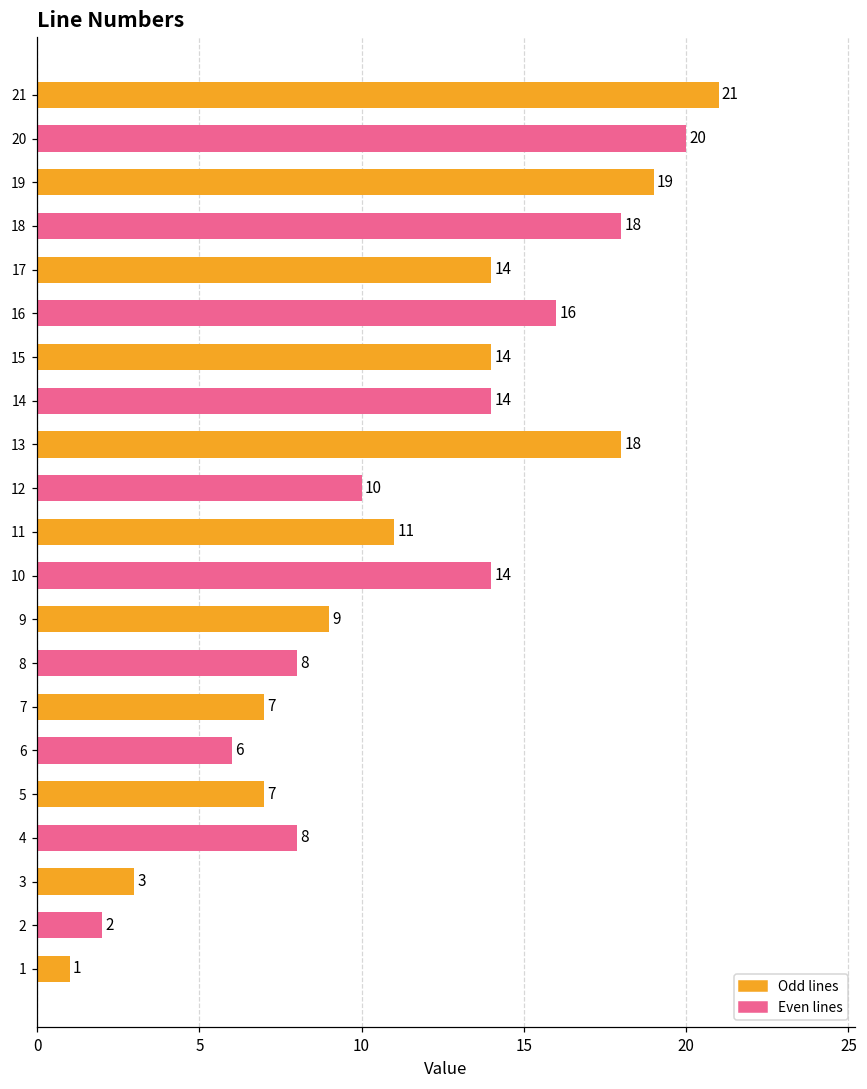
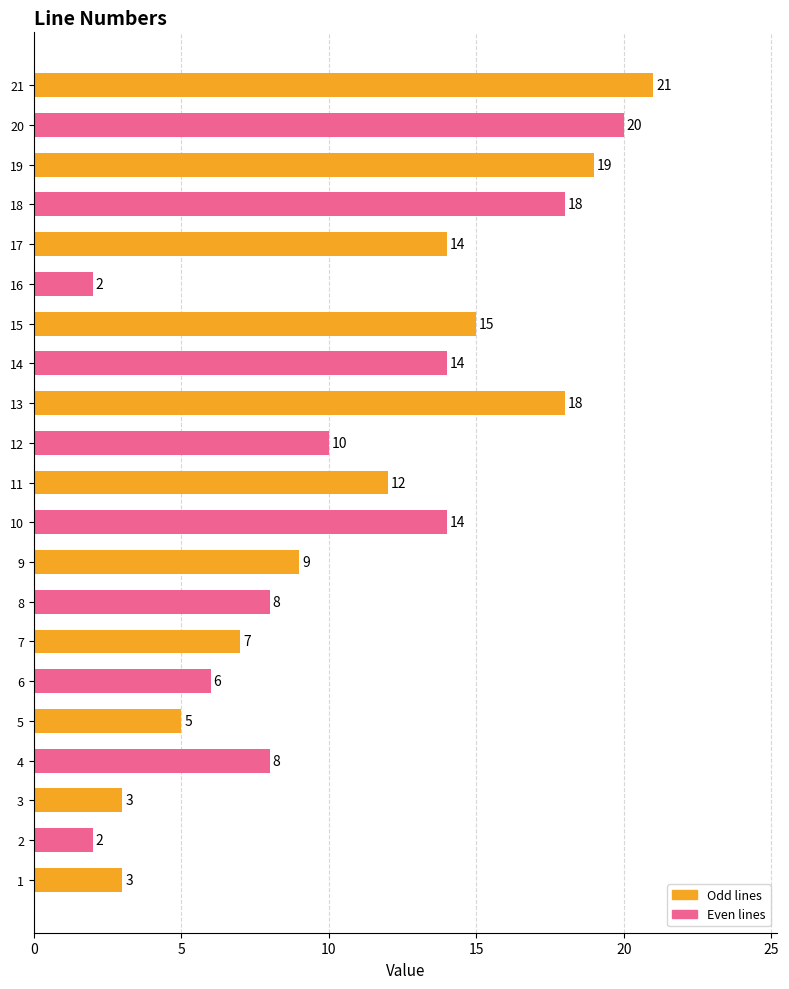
  {
    "21": 21,
    "20": 20,
    "19": 19,
    "18": 18,
    "17": 14,
-   "16": 16,
-   "15": 14,
+   "16": 2,
+   "15": 15,
    "14": 14,
    "13": 18,
    "12": 10,
-   "11": 11,
+   "11": 12,
    "10": 14,
    "9": 9,
    "8": 8,
    "7": 7,
    "6": 6,
-   "5": 7,
+   "5": 5,
    "4": 8,
    "3": 3,
    "2": 2,
-   "1": 1
+   "1": 3
  }
